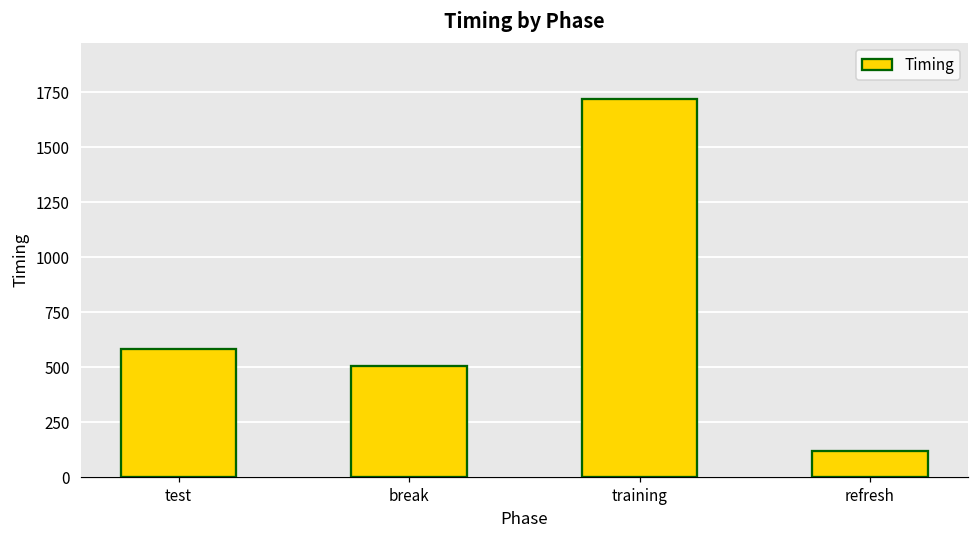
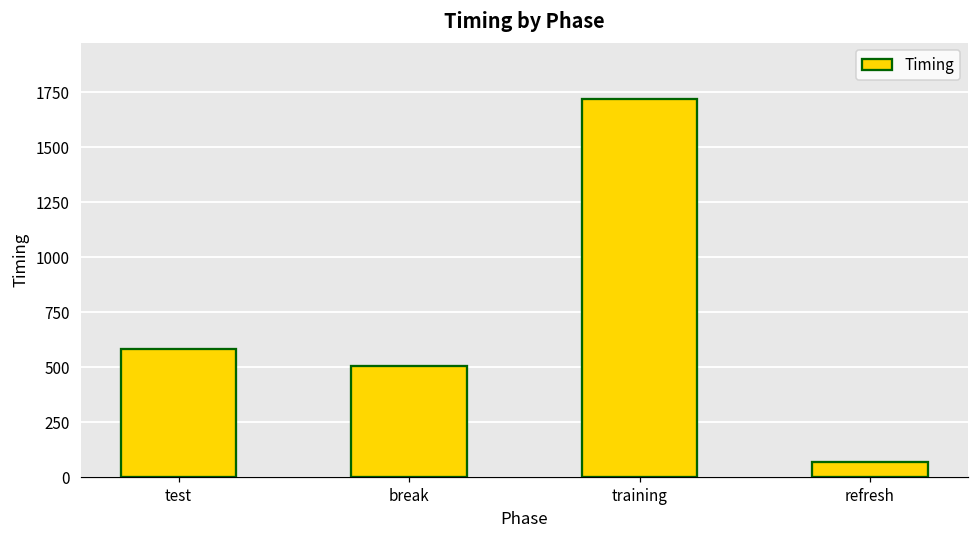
  {
    "test": 580,
    "break": 510,
    "training": 1720,
-   "refresh": 120
+   "refresh": 70
  }
